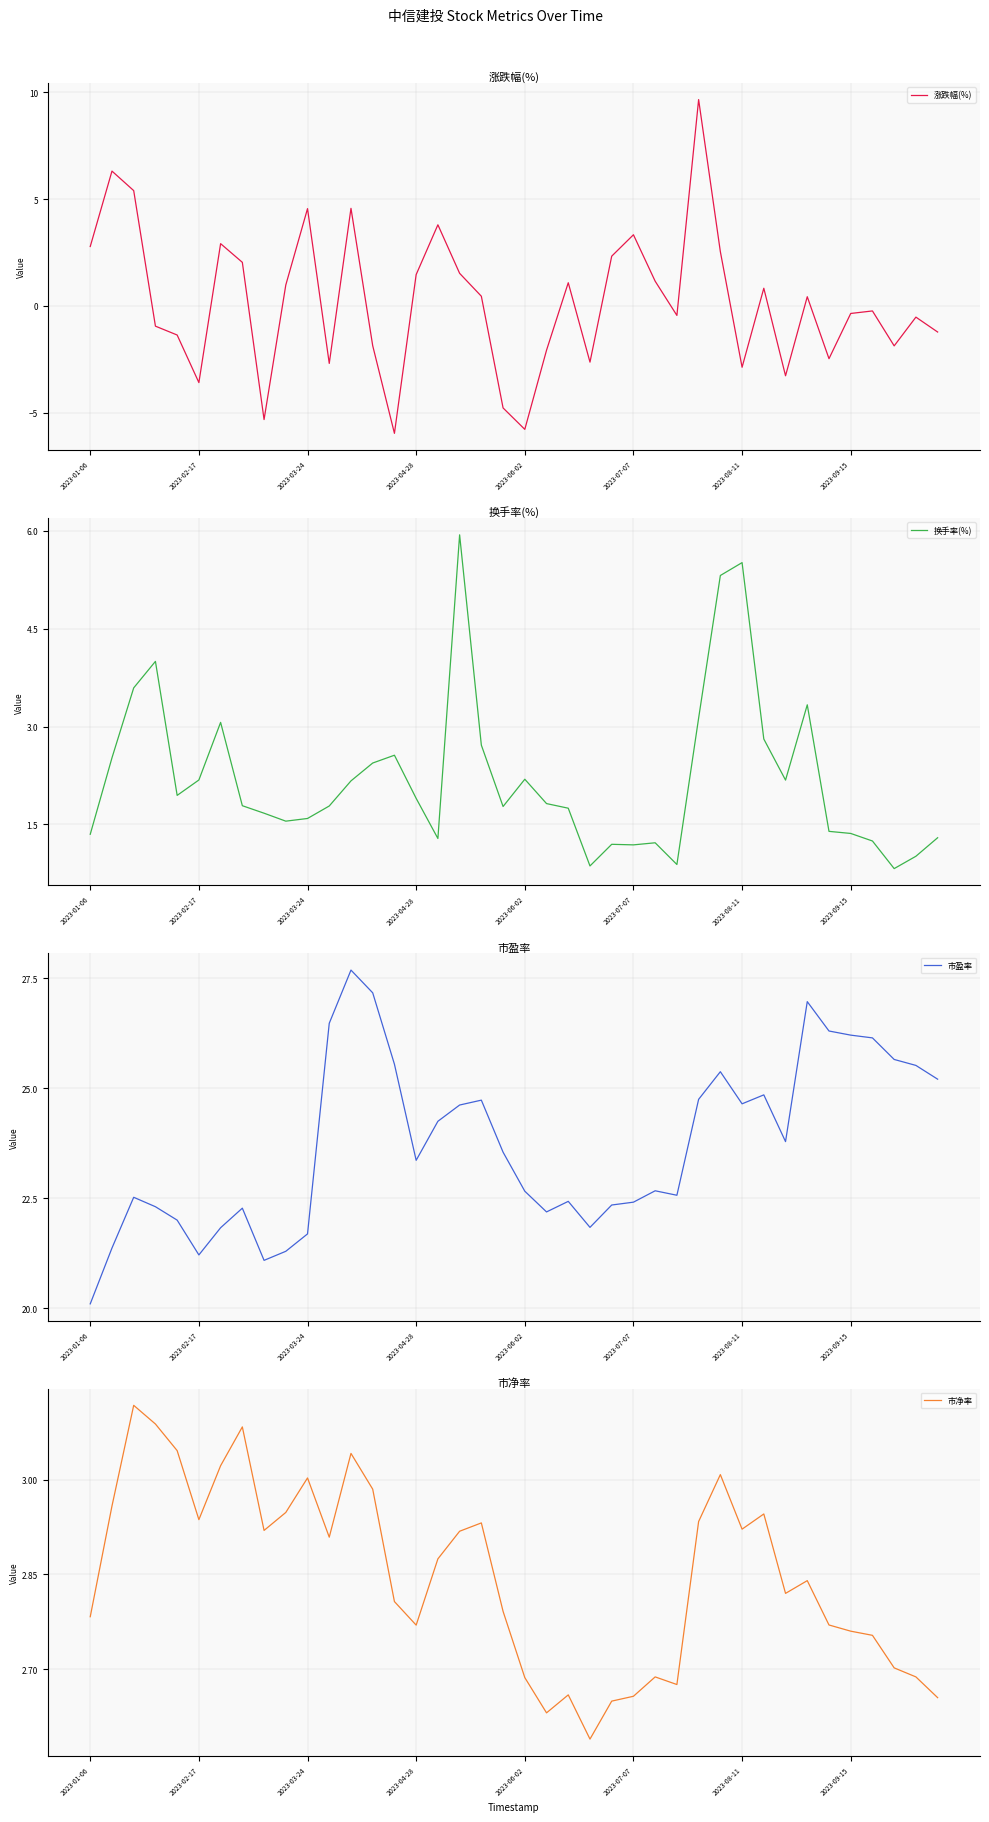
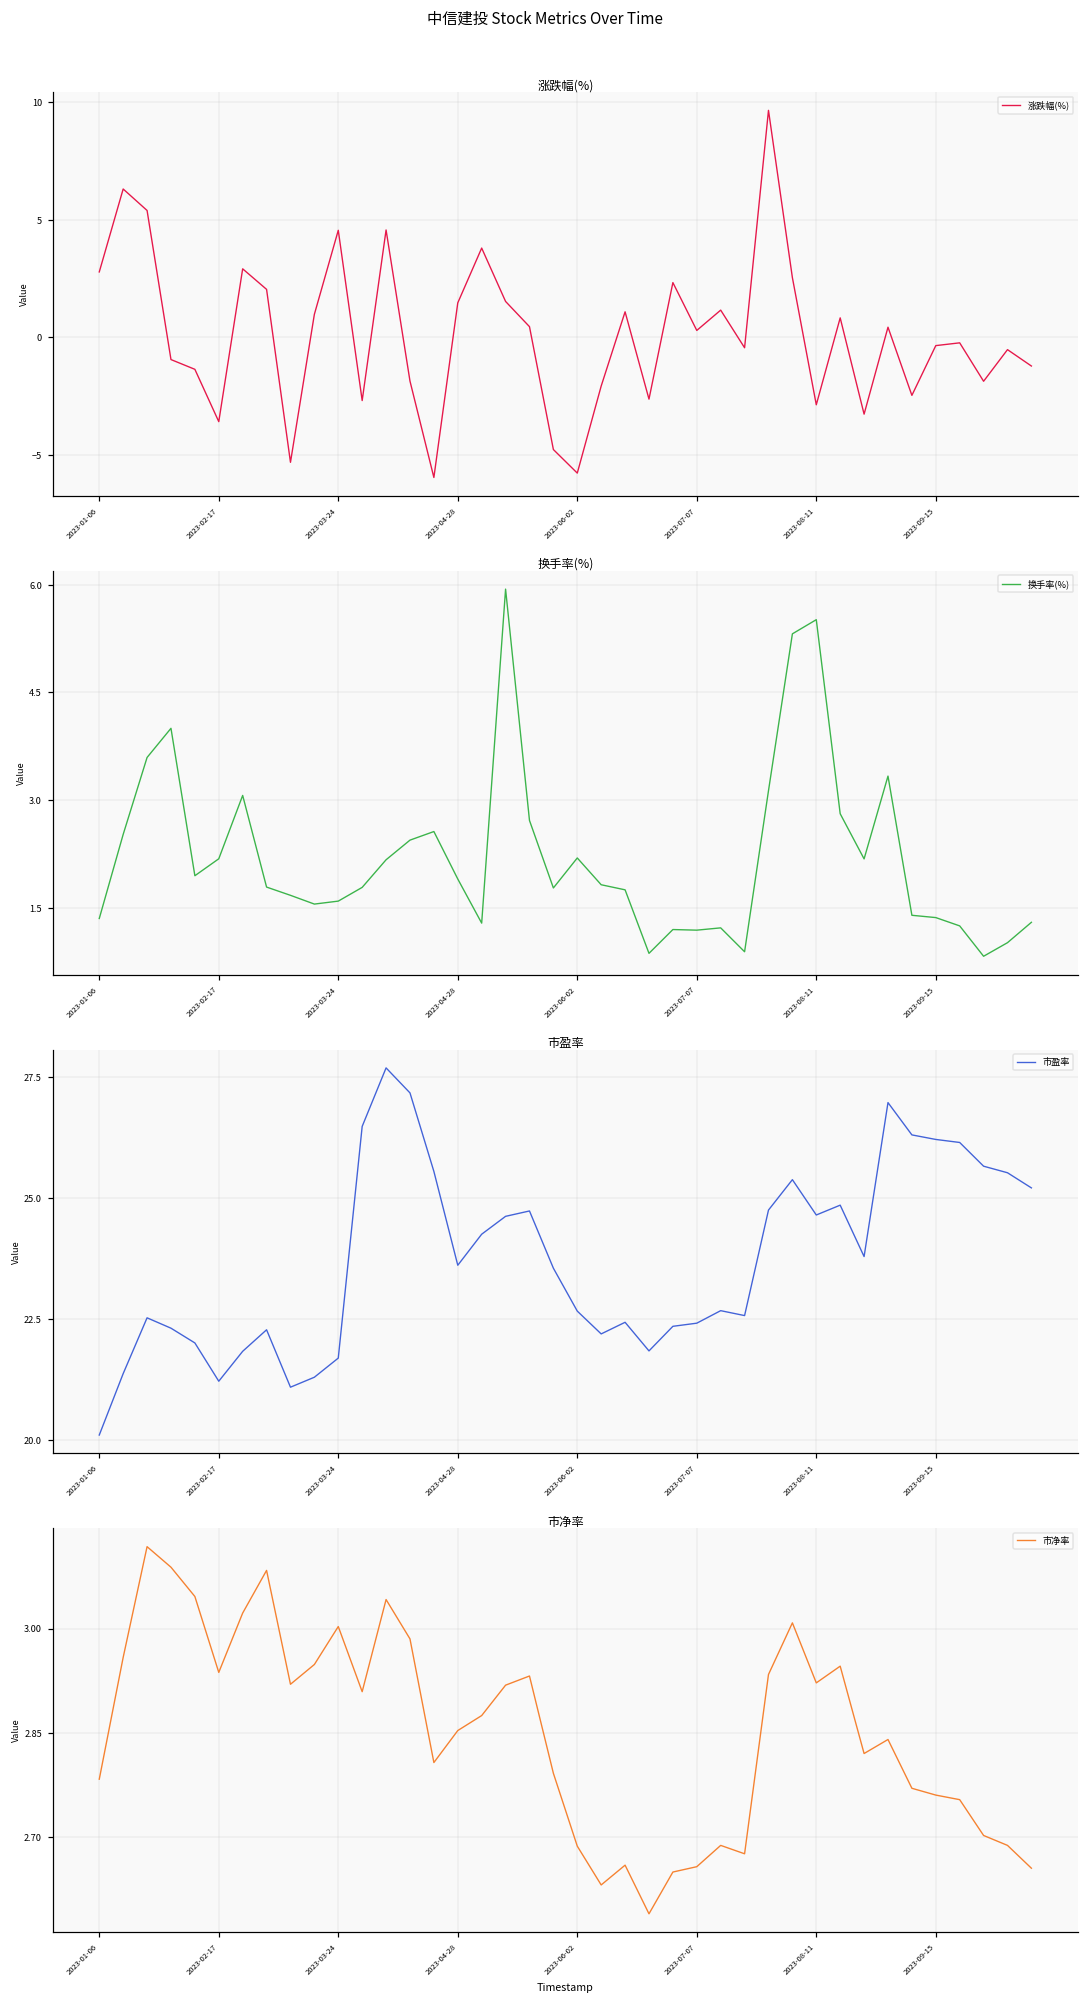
  {
    "涨跌幅(%)": {
      "2023-01-06": 2.8,
      "2023-02-17": -3.6,
      "2023-03-24": 4.6,
      "2023-04-28": 1.5,
      "2023-06-02": -5.8,
-     "2023-07-07": 3.3,
+     "2023-07-07": 0.3,
      "2023-08-11": -2.9,
      "2023-09-15": -0.4
    },
    "换手率(%)": {
      "2023-01-06": 1.4,
      "2023-02-17": 2.2,
      "2023-03-24": 1.6,
      "2023-04-28": 1.9,
      "2023-06-02": 2.2,
      "2023-07-07": 1.2,
      "2023-08-11": 5.5,
      "2023-09-15": 1.4
    },
    "市盈率": {
      "2023-01-06": 20.1,
      "2023-02-17": 21.2,
      "2023-03-24": 21.7,
-     "2023-04-28": 23.4,
+     "2023-04-28": 23.6,
      "2023-06-02": 22.7,
      "2023-07-07": 22.4,
      "2023-08-11": 24.7,
      "2023-09-15": 26.2
    },
    "市净率": {
      "2023-01-06": 2.78,
      "2023-02-17": 2.94,
      "2023-03-24": 3.00,
-     "2023-04-28": 2.77,
+     "2023-04-28": 2.85,
      "2023-06-02": 2.69,
      "2023-07-07": 2.66,
      "2023-08-11": 2.92,
      "2023-09-15": 2.76
    }
  }
